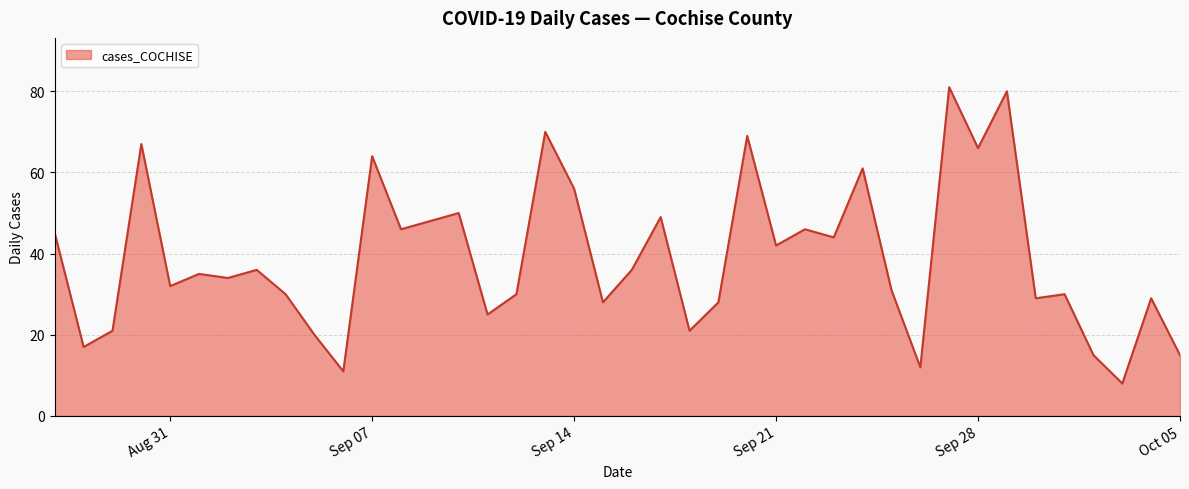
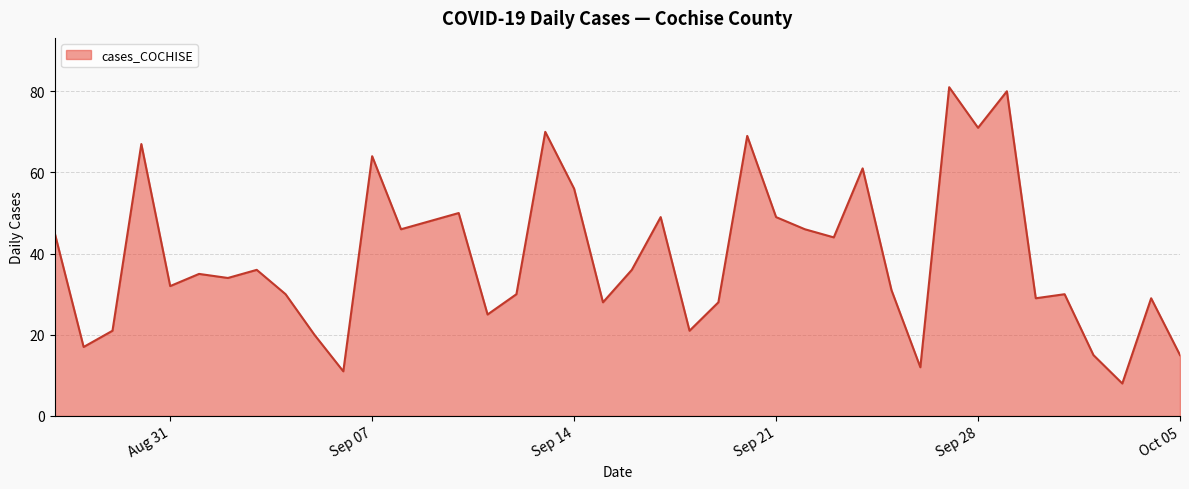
  {
    "Aug 31": 32,
    "Sep 07": 64,
    "Sep 14": 56,
-   "Sep 21": 42,
-   "Sep 28": 66,
+   "Sep 21": 49,
+   "Sep 28": 71,
    "Oct 05": 15
  }
